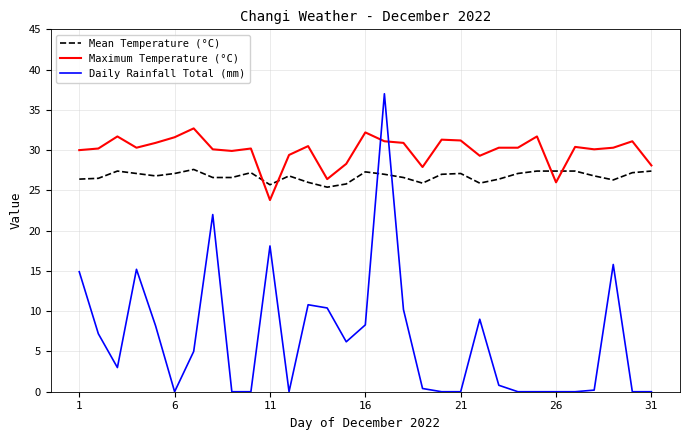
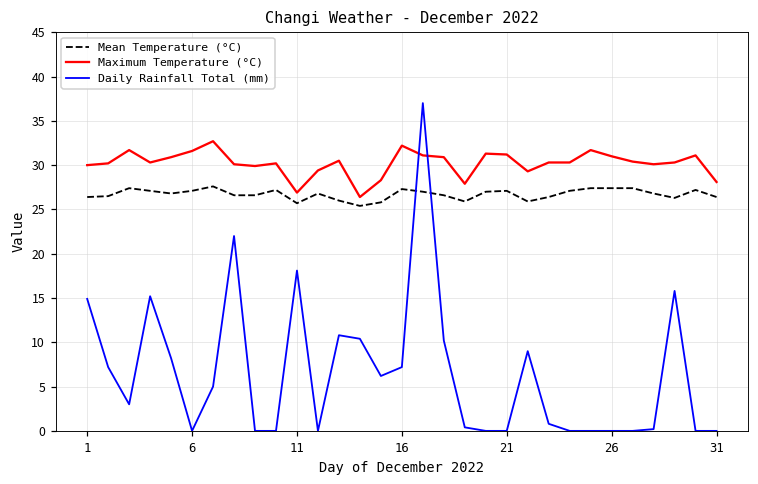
  {
    "Mean Temperature (°C)": {
      "1": 26,
      "6": 27,
      "11": 26,
      "16": 27,
      "21": 27,
      "26": 27,
-     "31": 27
+     "31": 26
    },
    "Maximum Temperature (°C)": {
      "1": 30,
      "6": 32,
-     "11": 24,
+     "11": 27,
      "16": 32,
      "21": 31,
-     "26": 26,
+     "26": 31,
      "31": 28
    },
    "Daily Rainfall Total (mm)": {
      "1": 15,
      "6": 0,
      "11": 18,
-     "16": 8,
+     "16": 7,
      "21": 0,
      "26": 0,
      "31": 0
    }
  }
